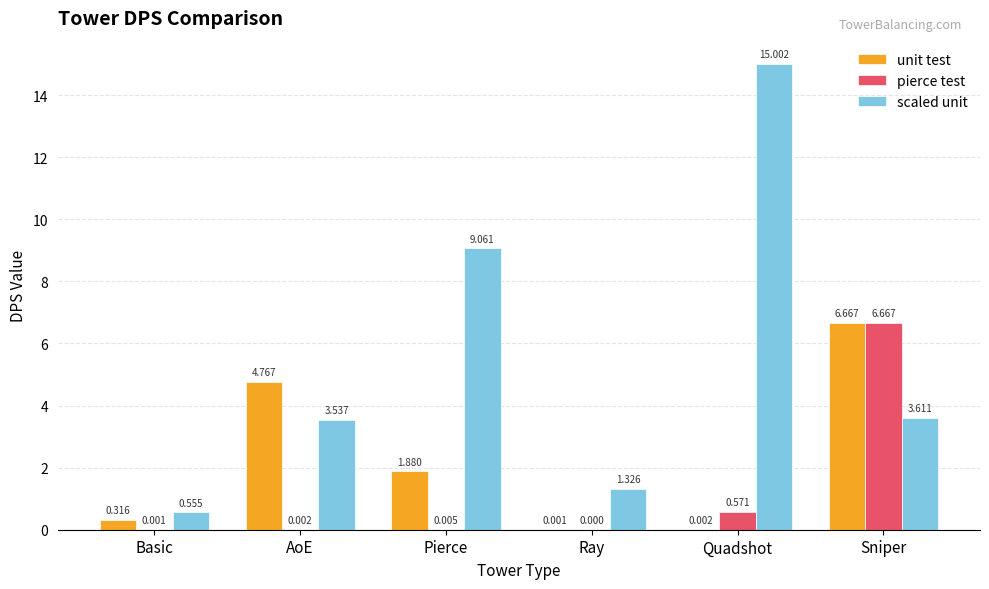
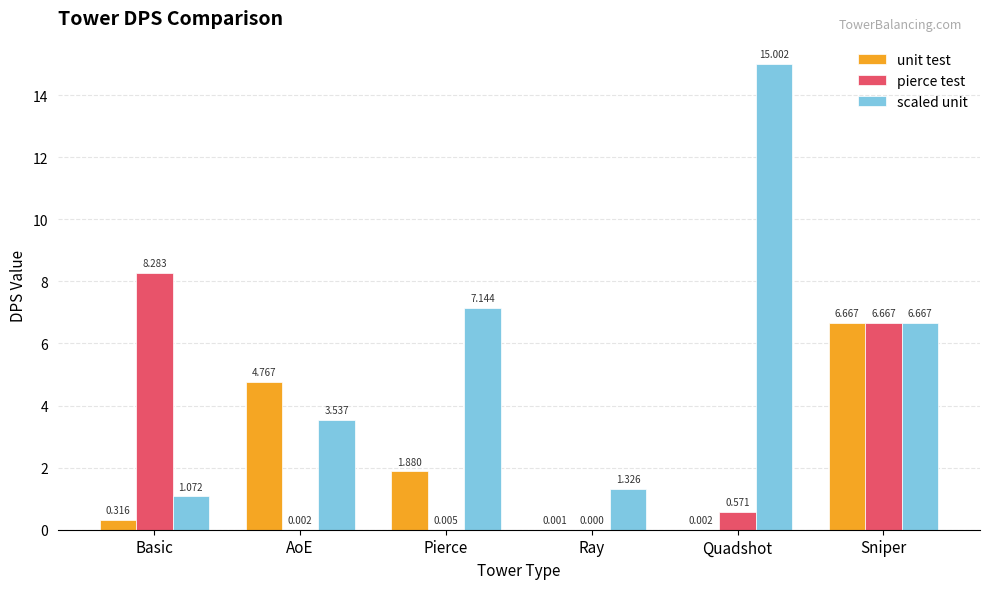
  {
    "unit test": {
      "Basic": 0.316,
      "AoE": 4.767,
      "Pierce": 1.880,
      "Ray": 0.001,
      "Quadshot": 0.002,
      "Sniper": 6.667
    },
    "pierce test": {
-     "Basic": 0.001,
+     "Basic": 8.283,
      "AoE": 0.002,
      "Pierce": 0.005,
      "Ray": 0.000,
      "Quadshot": 0.571,
      "Sniper": 6.667
    },
    "scaled unit": {
-     "Basic": 0.555,
+     "Basic": 1.072,
      "AoE": 3.537,
-     "Pierce": 9.061,
+     "Pierce": 7.144,
      "Ray": 1.326,
      "Quadshot": 15.002,
-     "Sniper": 3.611
+     "Sniper": 6.667
    }
  }
